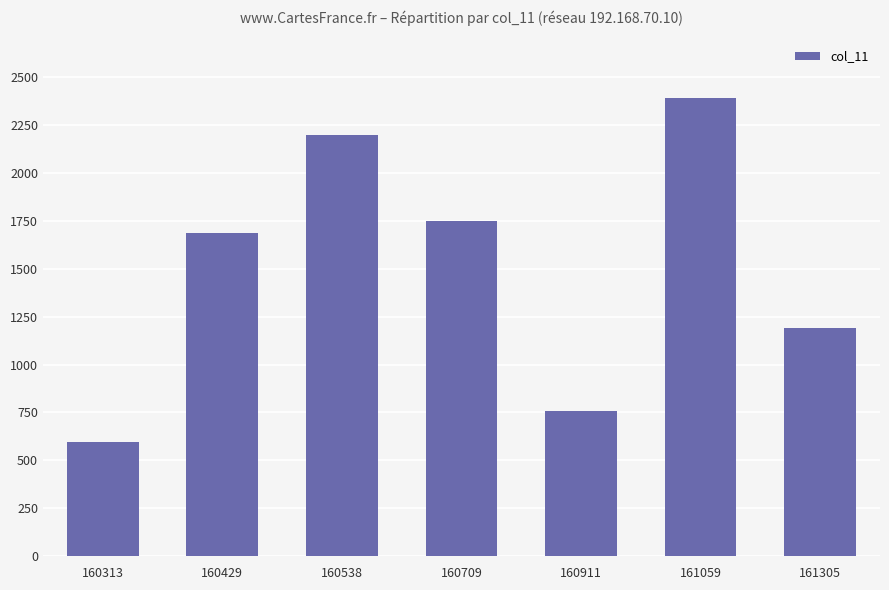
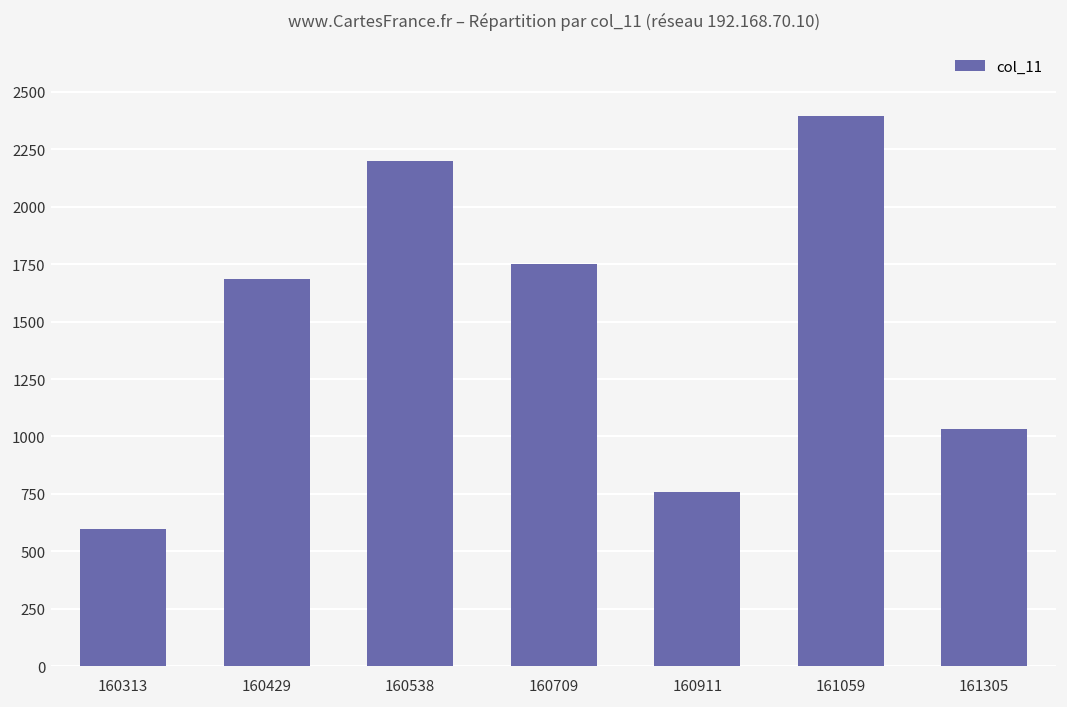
  {
    "160313": 600,
    "160429": 1690,
    "160538": 2200,
    "160709": 1750,
    "160911": 760,
    "161059": 2400,
-   "161305": 1190
+   "161305": 1030
  }
